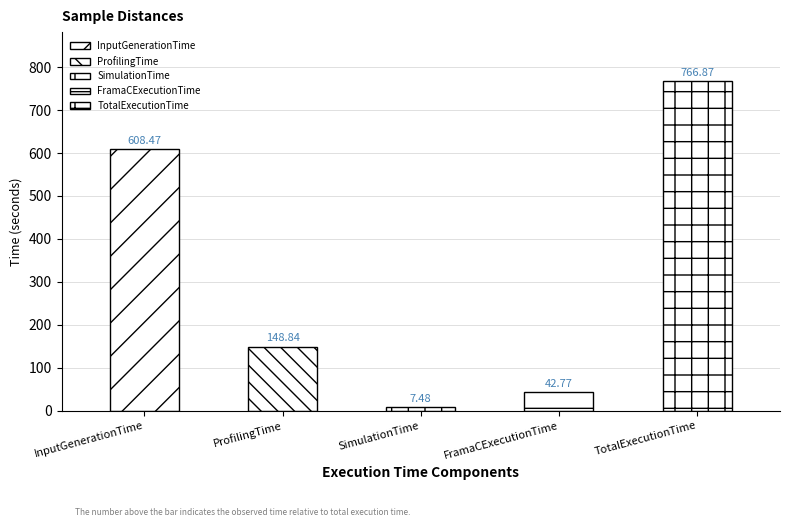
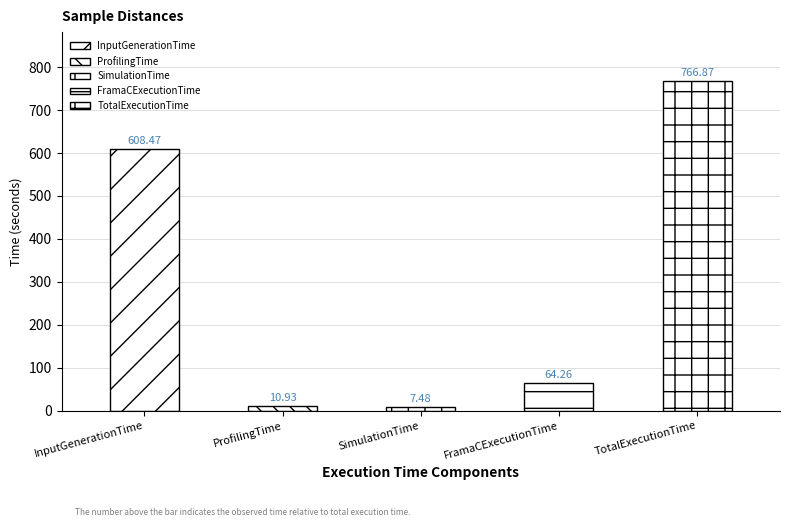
  {
    "InputGenerationTime": 608.47,
-   "ProfilingTime": 148.84,
+   "ProfilingTime": 10.93,
    "SimulationTime": 7.48,
-   "FramaCExecutionTime": 42.77,
+   "FramaCExecutionTime": 64.26,
    "TotalExecutionTime": 766.87
  }
